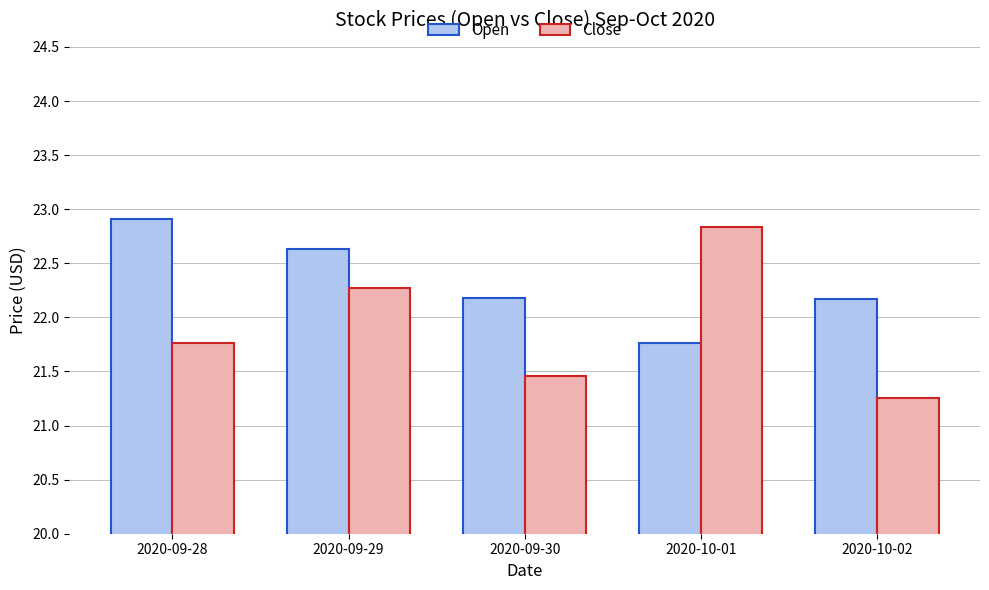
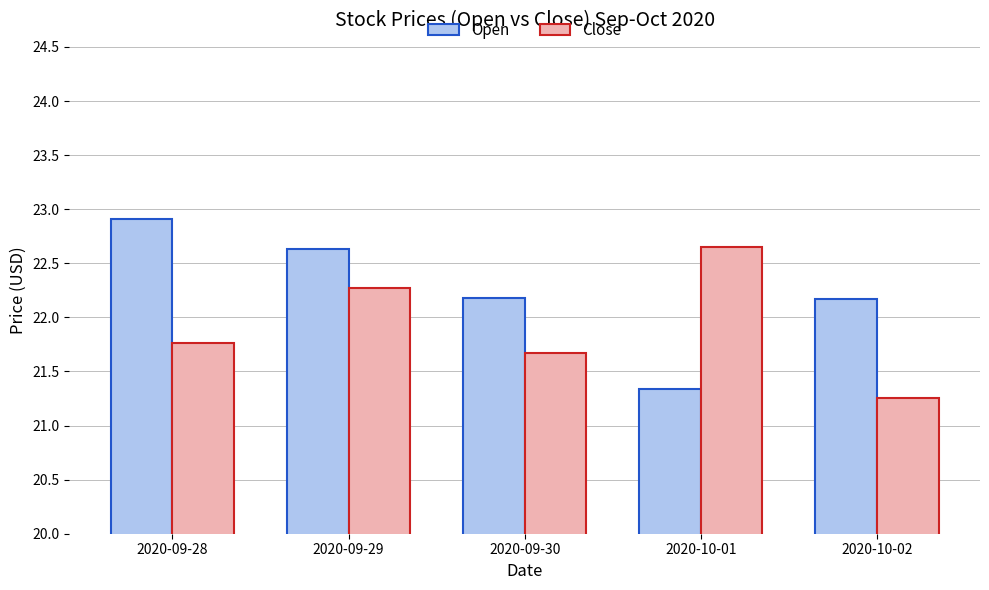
  {
    "Open": {
      "2020-09-28": 22.91,
      "2020-09-29": 22.63,
      "2020-09-30": 22.18,
-     "2020-10-01": 21.77,
+     "2020-10-01": 21.34,
      "2020-10-02": 22.17
    },
    "Close": {
      "2020-09-28": 21.76,
      "2020-09-29": 22.27,
-     "2020-09-30": 21.46,
-     "2020-10-01": 22.84,
+     "2020-09-30": 21.67,
+     "2020-10-01": 22.65,
      "2020-10-02": 21.25
    }
  }
